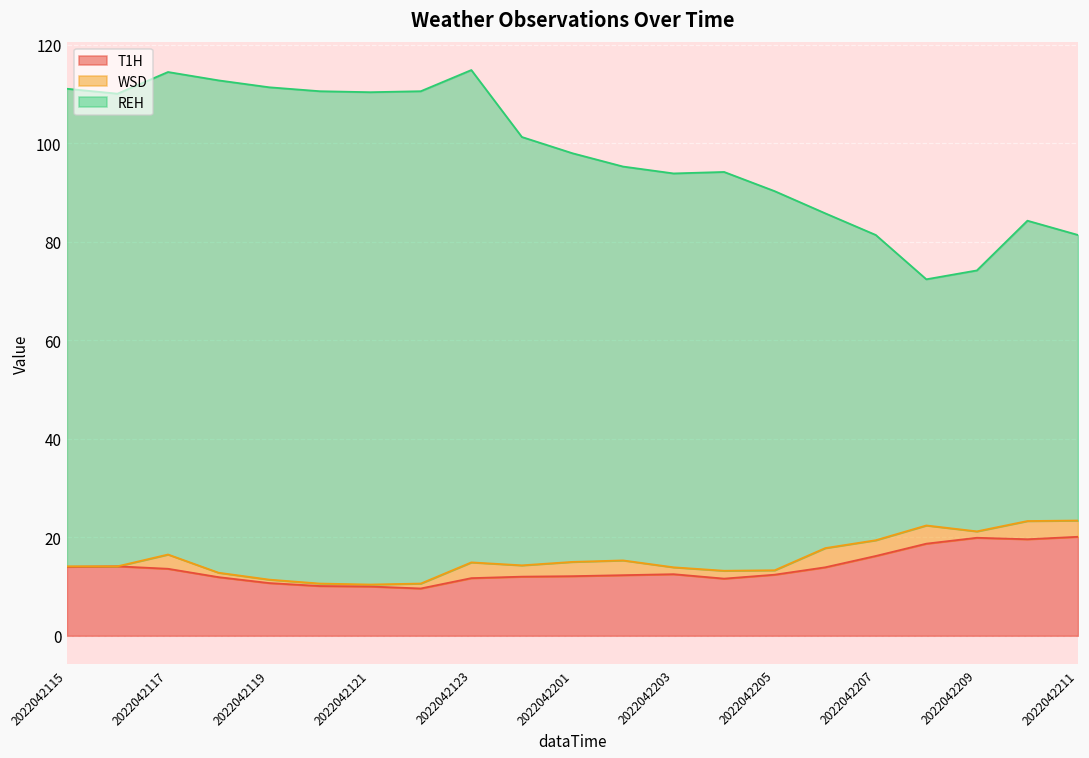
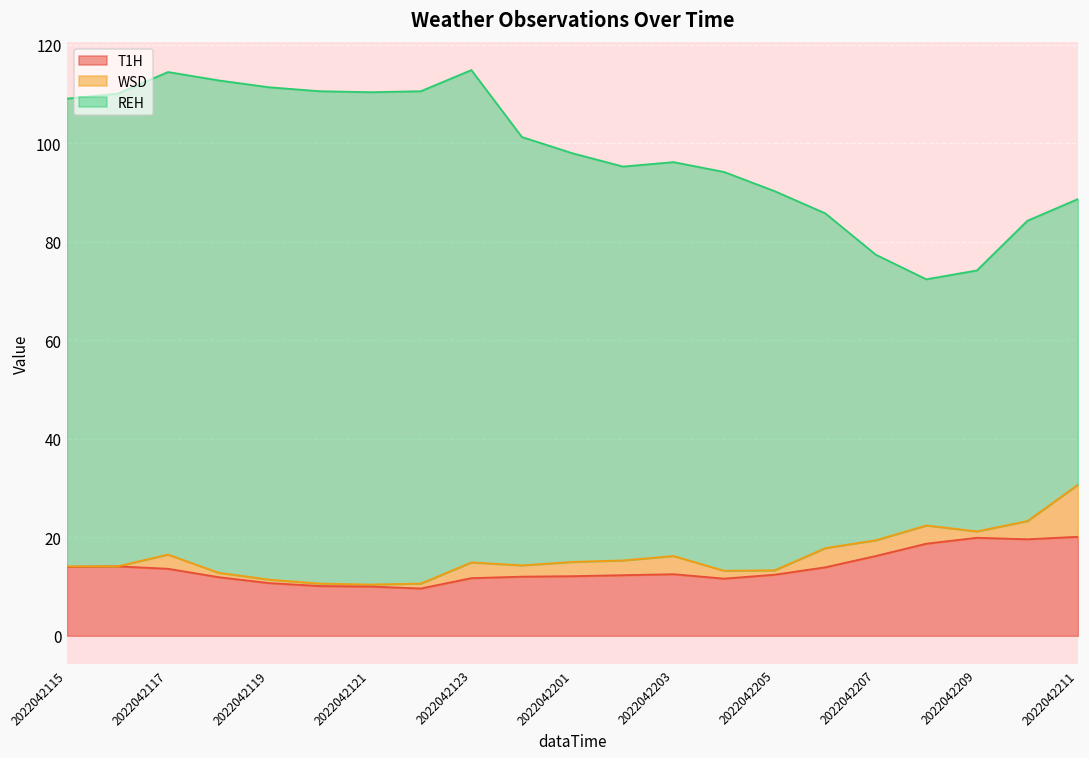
  {
    "T1H": {
      "2022042117": 14,
      "2022042119": 11,
      "2022042123": 12,
      "2022042201": 12,
      "2022042203": 13,
      "2022042205": 12,
      "2022042207": 16,
      "2022042209": 20,
      "2022042211": 20
    },
    "WSD": {
      "2022042117": 3,
      "2022042119": 1,
      "2022042123": 3,
      "2022042201": 3,
-     "2022042203": 1,
+     "2022042203": 4,
      "2022042205": 1,
      "2022042207": 3,
      "2022042209": 1,
-     "2022042211": 3
+     "2022042211": 11
    },
    "REH": {
-     "2022042115": 97,
+     "2022042115": 95,
      "2022042117": 98,
      "2022042119": 100,
      "2022042121": 100,
      "2022042123": 100,
      "2022042201": 83,
      "2022042203": 80,
      "2022042205": 77,
-     "2022042207": 62,
+     "2022042207": 58,
      "2022042209": 53,
      "2022042211": 58
    }
  }
